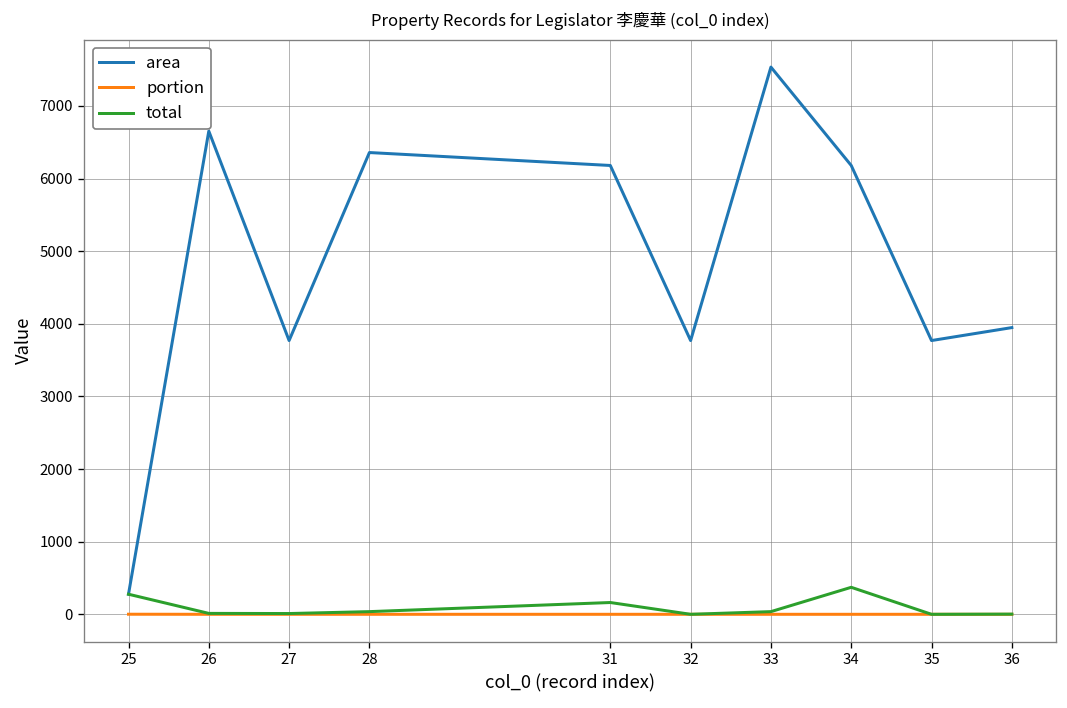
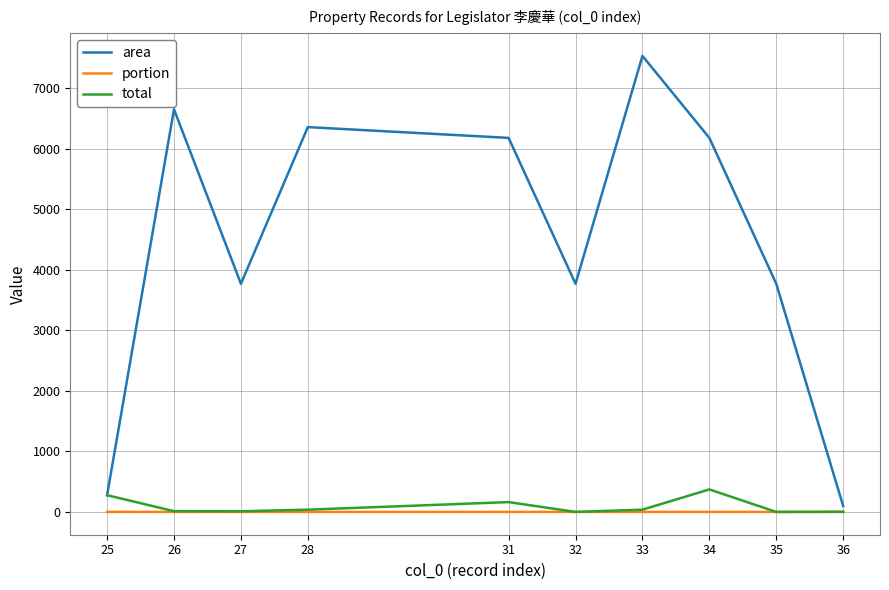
  {
    "area": {
      "26": 6700,
      "27": 3800,
      "28": 6400,
      "31": 6200,
      "32": 3800,
      "33": 7500,
      "34": 6200,
      "35": 3800,
-     "36": 3900
+     "36": 100
    },
    "portion": {
      "25": 0,
      "31": 0,
      "34": 0
    },
    "total": {
      "31": 200,
      "34": 400
    }
  }
